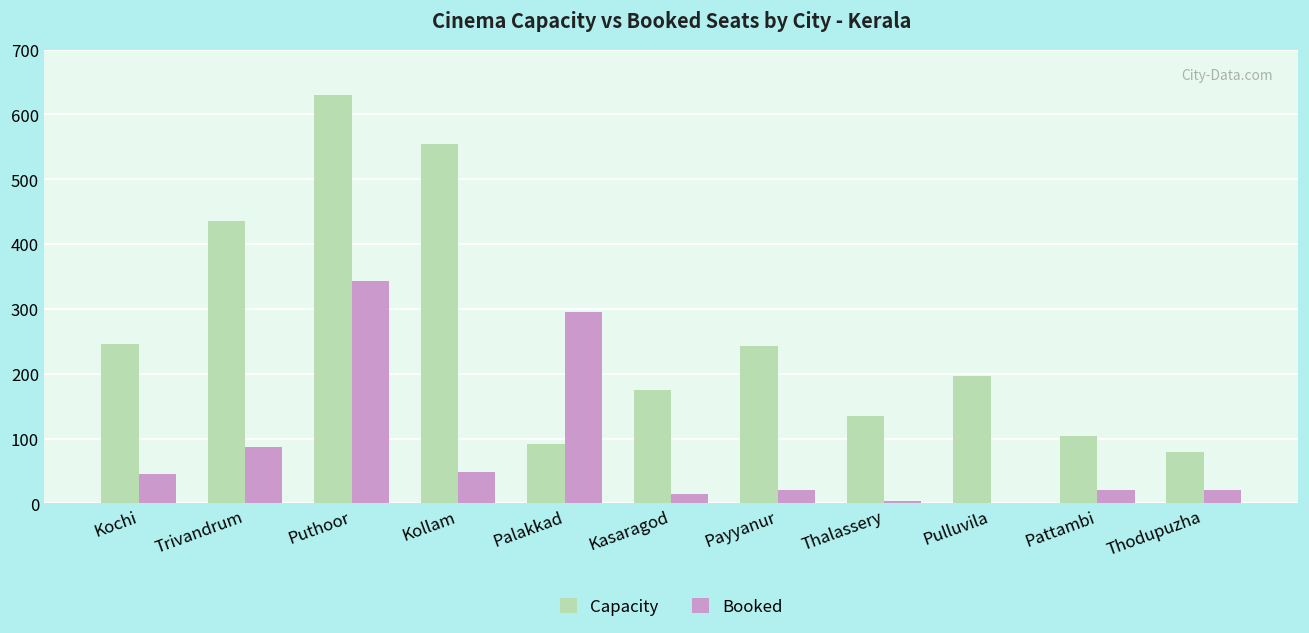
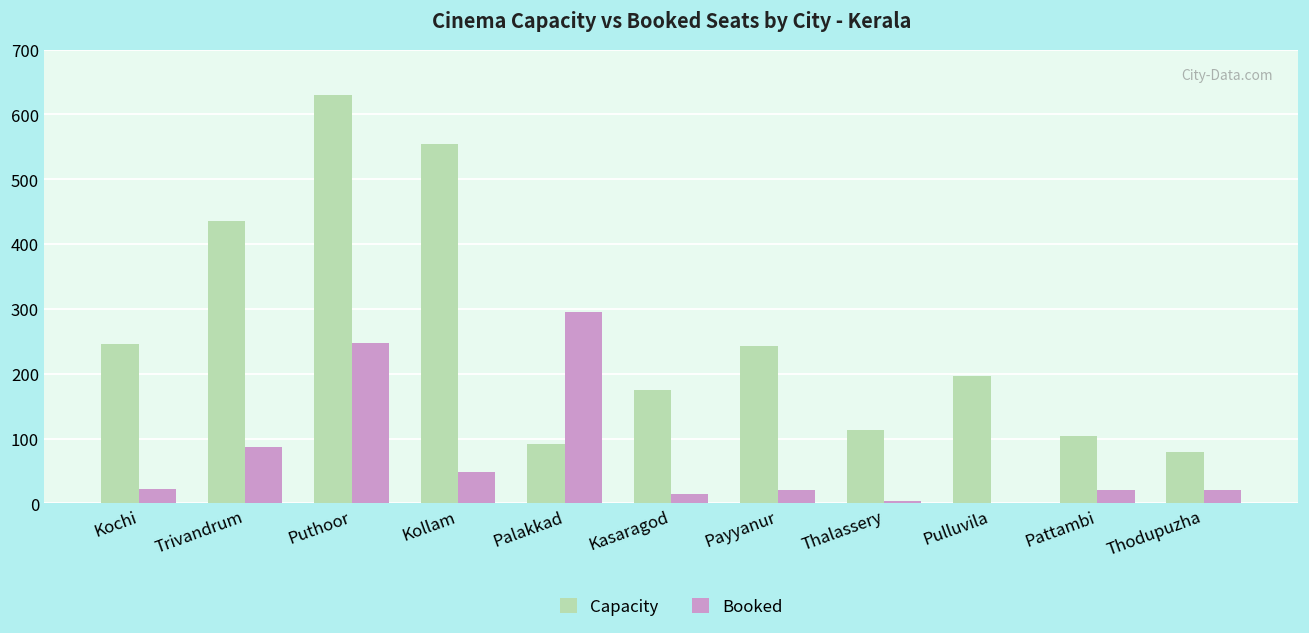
  {
    "Capacity": {
      "Kochi": 250,
      "Trivandrum": 440,
      "Puthoor": 630,
      "Kollam": 550,
      "Palakkad": 90,
      "Kasaragod": 180,
      "Payyanur": 240,
-     "Thalassery": 140,
+     "Thalassery": 110,
      "Pulluvila": 200,
      "Pattambi": 100,
      "Thodupuzha": 80
    },
    "Booked": {
-     "Kochi": 50,
+     "Kochi": 20,
      "Trivandrum": 90,
-     "Puthoor": 340,
+     "Puthoor": 250,
      "Kollam": 50,
      "Palakkad": 300,
      "Kasaragod": 20,
      "Payyanur": 20,
      "Pulluvila": 0,
      "Pattambi": 20,
      "Thodupuzha": 20
    }
  }
